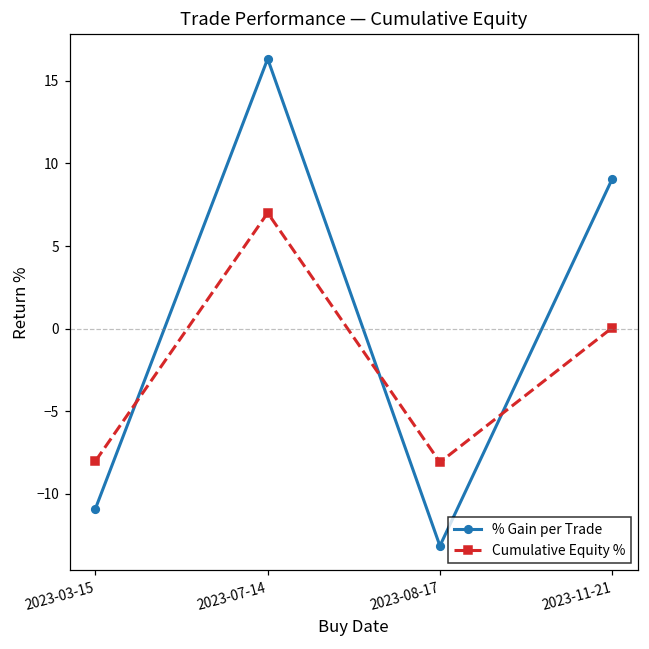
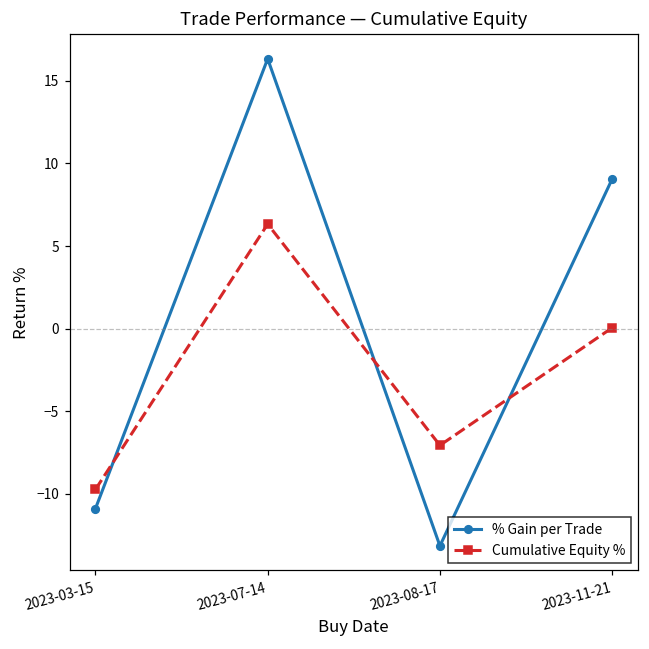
  {
    "% Gain per Trade": {
      "2023-03-15": -10.9,
      "2023-07-14": 16.3,
      "2023-08-17": -13.2,
      "2023-11-21": 9.1
    },
    "Cumulative Equity %": {
-     "2023-03-15": -8.0,
-     "2023-07-14": 7.0,
-     "2023-08-17": -8.1,
+     "2023-03-15": -9.7,
+     "2023-07-14": 6.3,
+     "2023-08-17": -7.1,
      "2023-11-21": 0.1
    }
  }
